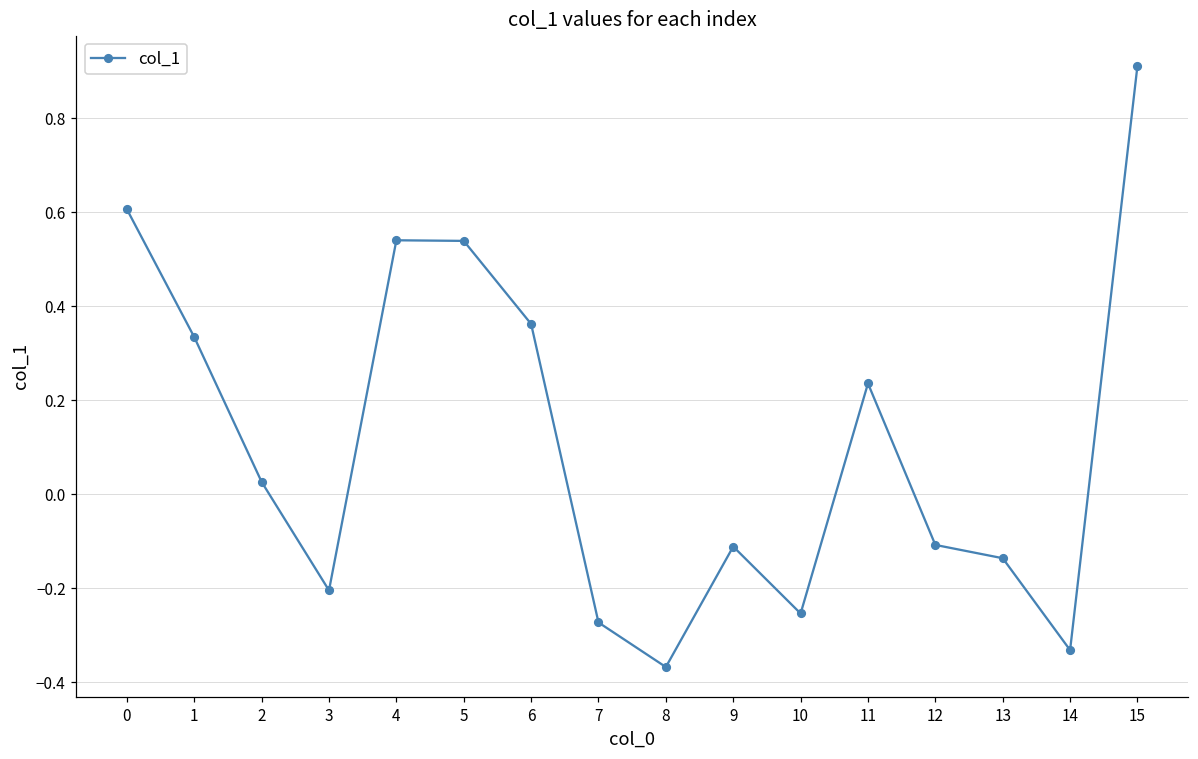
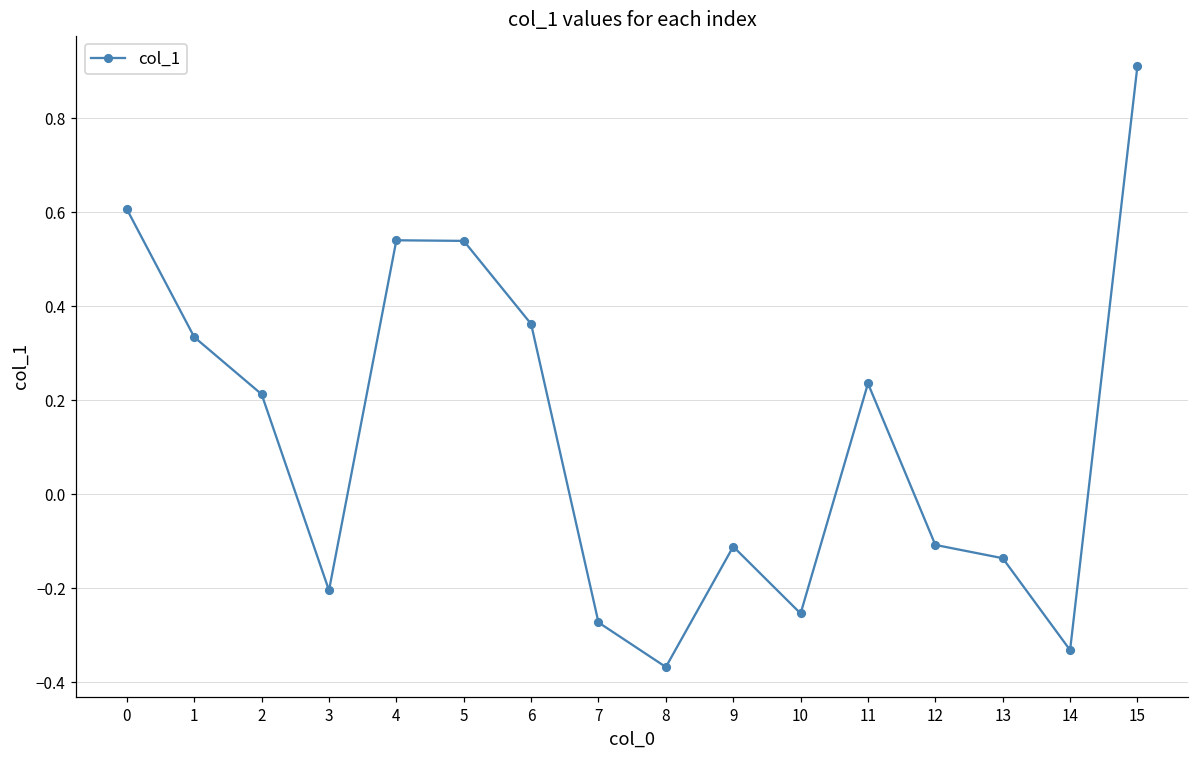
  {
    "0": 0.61,
    "1": 0.33,
-   "2": 0.03,
+   "2": 0.21,
    "3": -0.20,
    "4": 0.54,
    "5": 0.54,
    "6": 0.36,
    "7": -0.27,
    "8": -0.37,
    "9": -0.11,
    "10": -0.25,
    "11": 0.24,
    "12": -0.11,
    "13": -0.14,
    "14": -0.33,
    "15": 0.91
  }
